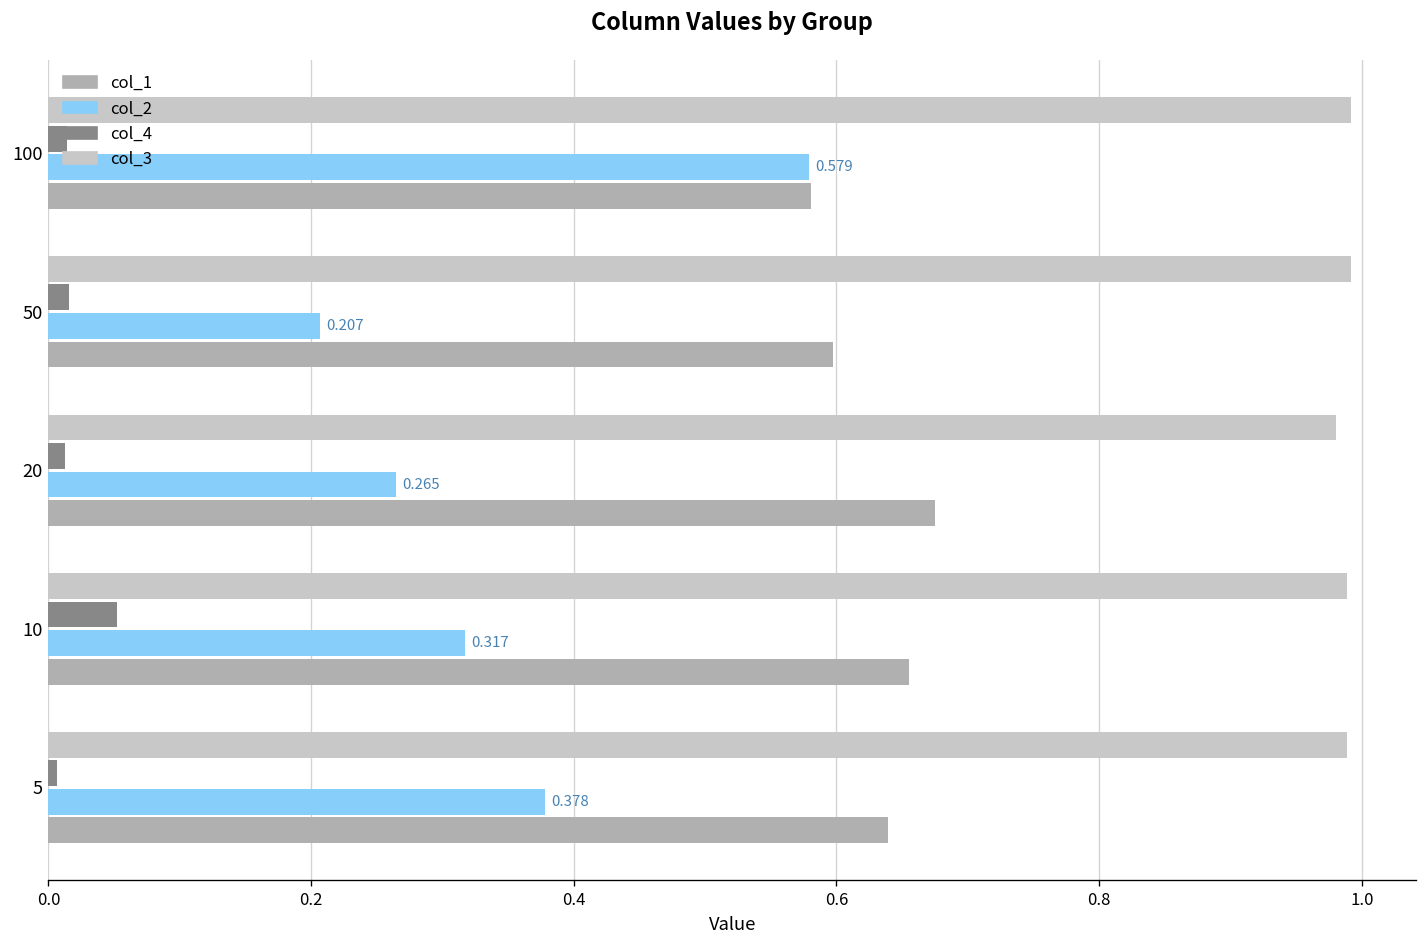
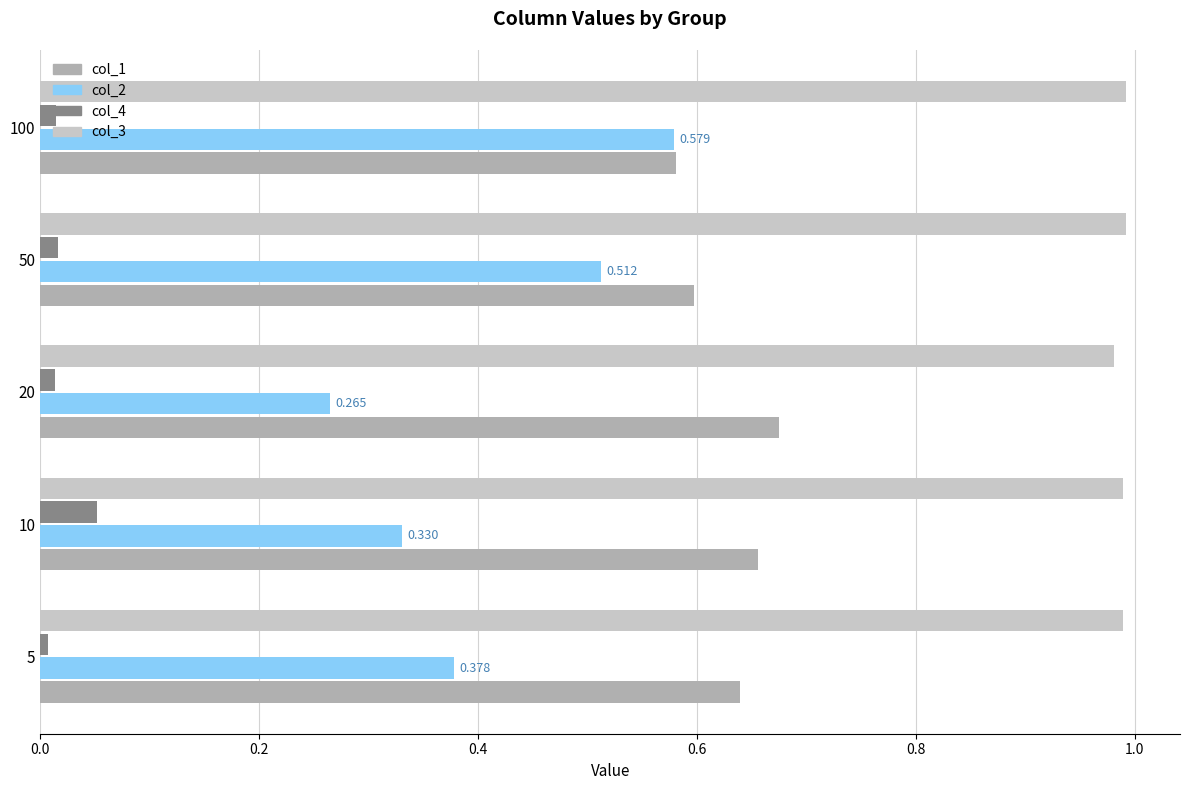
  {
    "col_2": {
      "100": 0.579,
-     "50": 0.207,
+     "50": 0.512,
      "20": 0.265,
-     "10": 0.317,
+     "10": 0.330,
      "5": 0.378
    },
    "col_4": {
      "100": 0.014,
      "50": 0.016,
      "20": 0.013,
      "10": 0.052,
      "5": 0.007
    }
  }
